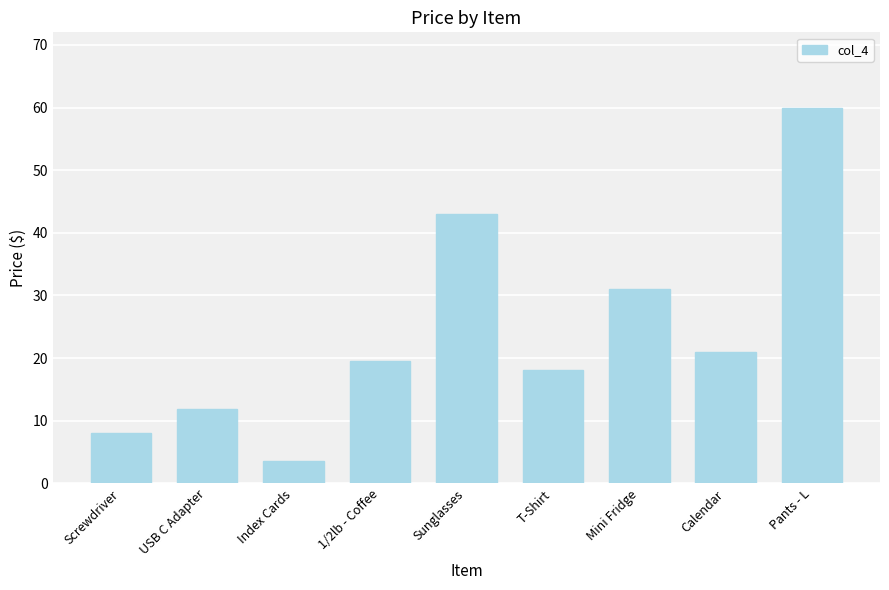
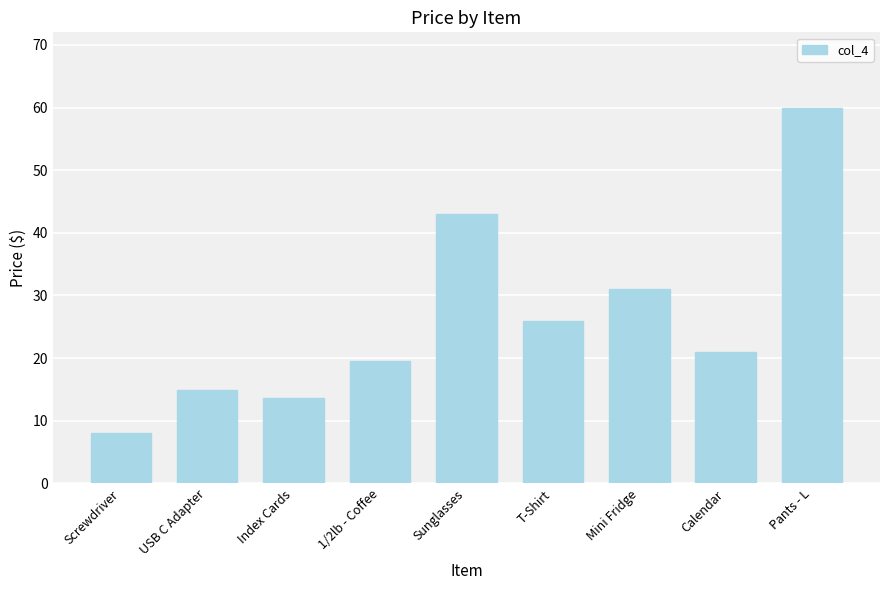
  {
    "Screwdriver": 8,
-   "USB C Adapter": 12,
-   "Index Cards": 4,
+   "USB C Adapter": 15,
+   "Index Cards": 14,
    "1/2lb - Coffee": 20,
    "Sunglasses": 43,
-   "T-Shirt": 18,
+   "T-Shirt": 26,
    "Mini Fridge": 31,
    "Calendar": 21,
    "Pants - L": 60
  }
